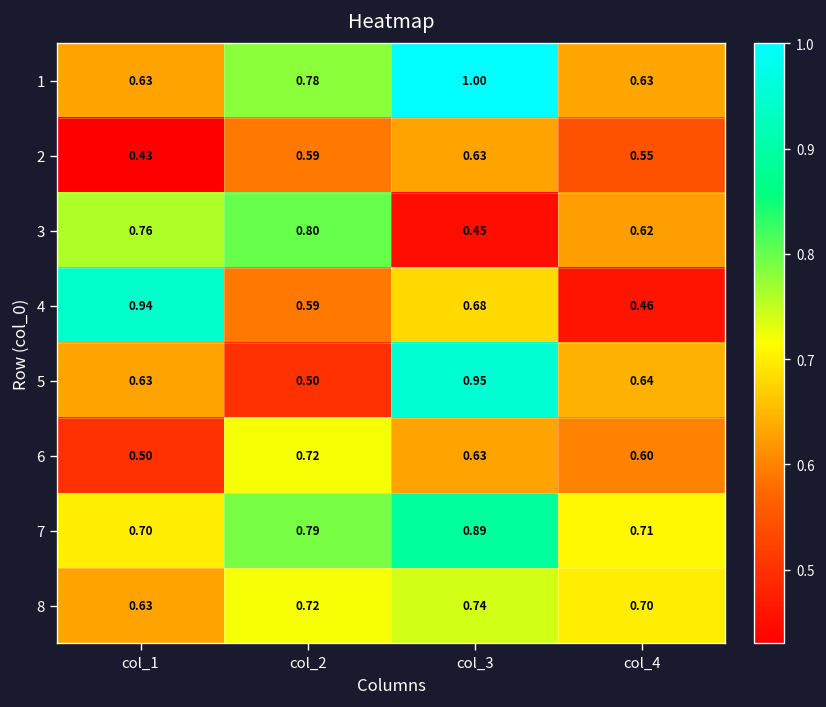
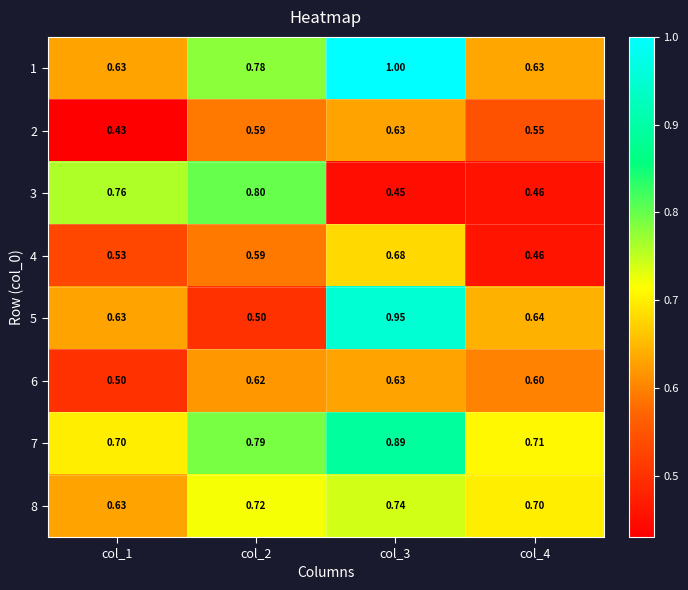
  {
    "1": {
      "col_1": 0.63,
      "col_2": 0.78,
      "col_3": 1.00,
      "col_4": 0.63
    },
    "2": {
      "col_1": 0.43,
      "col_2": 0.59,
      "col_3": 0.63,
      "col_4": 0.55
    },
    "3": {
      "col_1": 0.76,
      "col_2": 0.80,
      "col_3": 0.45,
-     "col_4": 0.62
+     "col_4": 0.46
    },
    "4": {
-     "col_1": 0.94,
+     "col_1": 0.53,
      "col_2": 0.59,
      "col_3": 0.68,
      "col_4": 0.46
    },
    "5": {
      "col_1": 0.63,
      "col_2": 0.50,
      "col_3": 0.95,
      "col_4": 0.64
    },
    "6": {
      "col_1": 0.50,
-     "col_2": 0.72,
+     "col_2": 0.62,
      "col_3": 0.63,
      "col_4": 0.60
    },
    "7": {
      "col_1": 0.70,
      "col_2": 0.79,
      "col_3": 0.89,
      "col_4": 0.71
    },
    "8": {
      "col_1": 0.63,
      "col_2": 0.72,
      "col_3": 0.74,
      "col_4": 0.70
    }
  }
